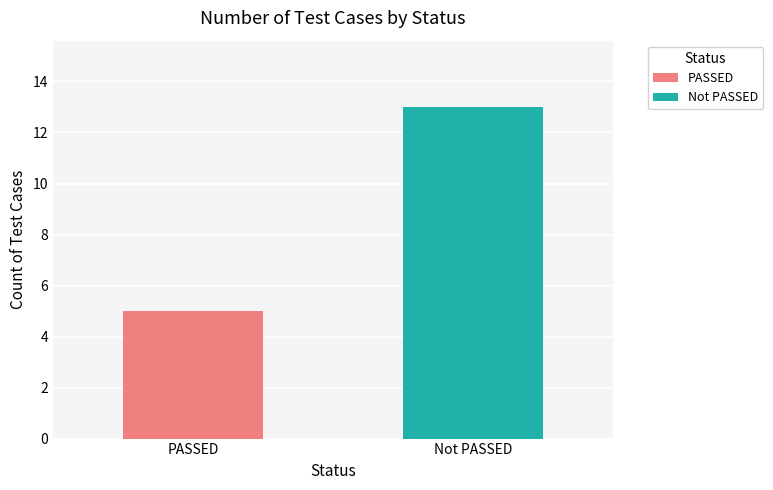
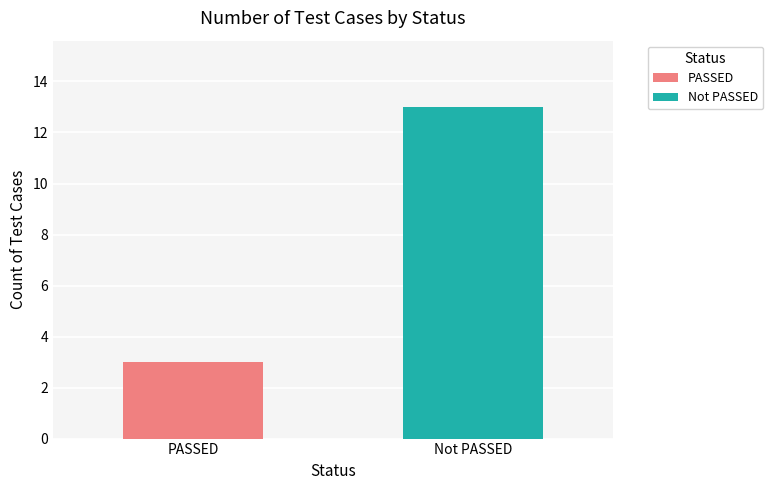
  {
-   "PASSED": 5,
+   "PASSED": 3,
    "Not PASSED": 13
  }
